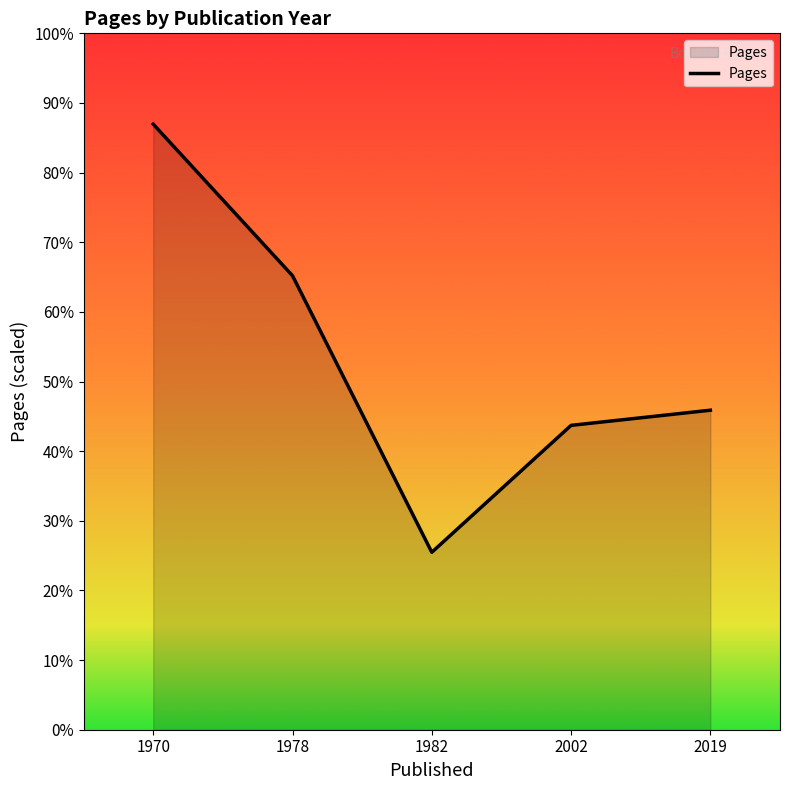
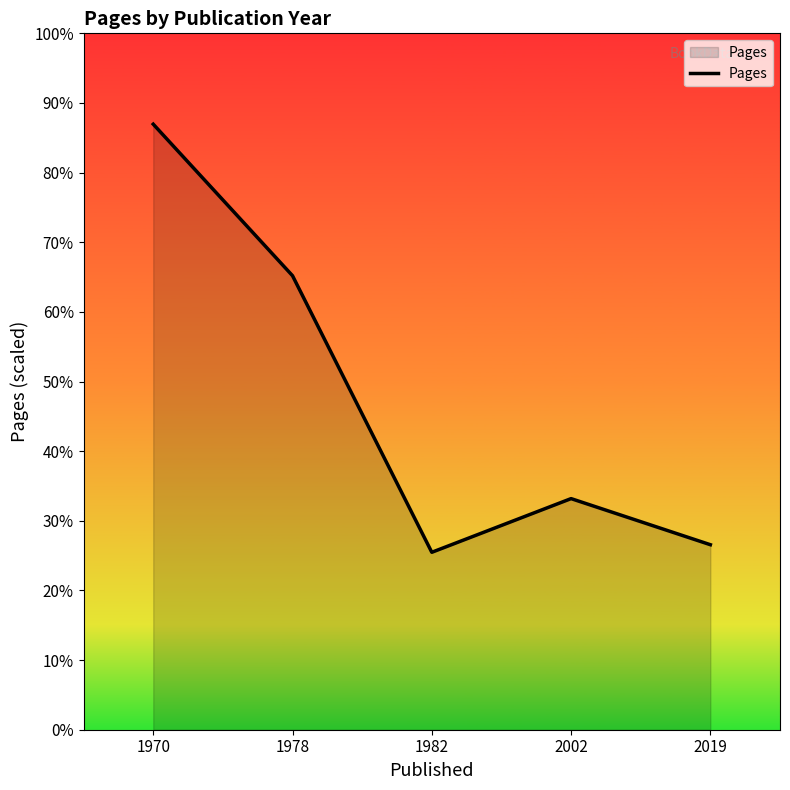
  {
    "1970": "87%",
    "1978": "65%",
    "1982": "25%",
-   "2002": "44%",
-   "2019": "46%"
+   "2002": "33%",
+   "2019": "27%"
  }
